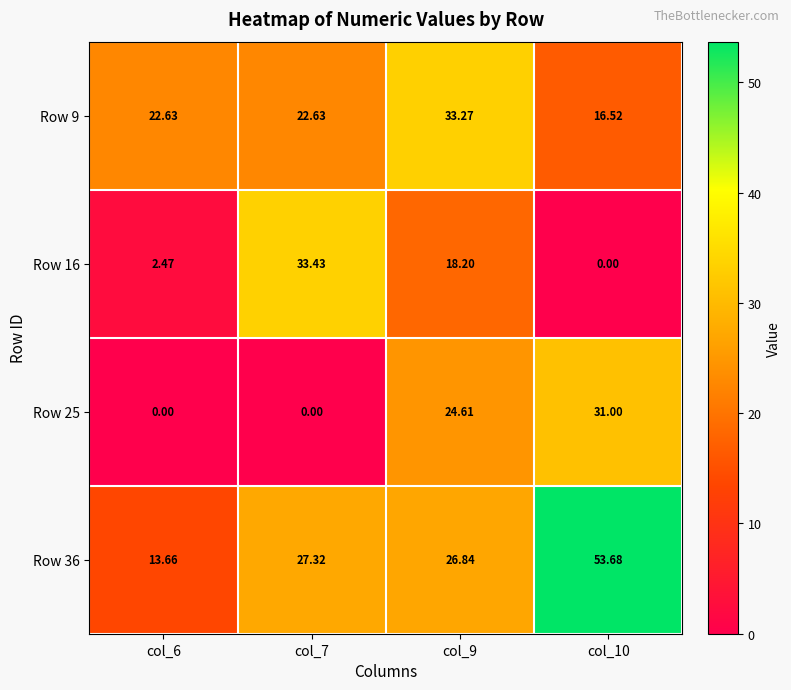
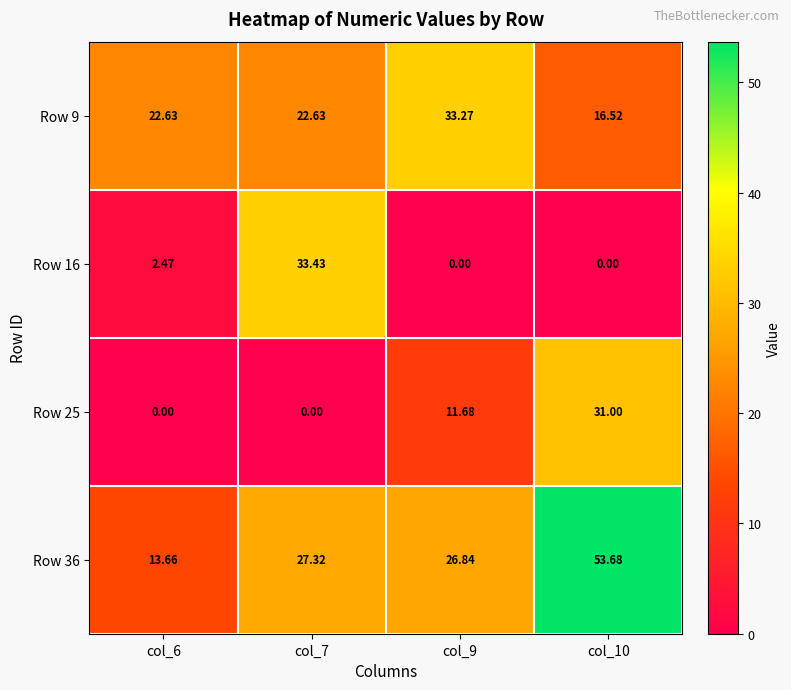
  {
    "Row 9": {
      "col_6": 22.63,
      "col_7": 22.63,
      "col_9": 33.27,
      "col_10": 16.52
    },
    "Row 16": {
      "col_6": 2.47,
      "col_7": 33.43,
-     "col_9": 18.20,
+     "col_9": 0.00,
      "col_10": 0.00
    },
    "Row 25": {
      "col_6": 0.00,
      "col_7": 0.00,
-     "col_9": 24.61,
+     "col_9": 11.68,
      "col_10": 31.00
    },
    "Row 36": {
      "col_6": 13.66,
      "col_7": 27.32,
      "col_9": 26.84,
      "col_10": 53.68
    }
  }
